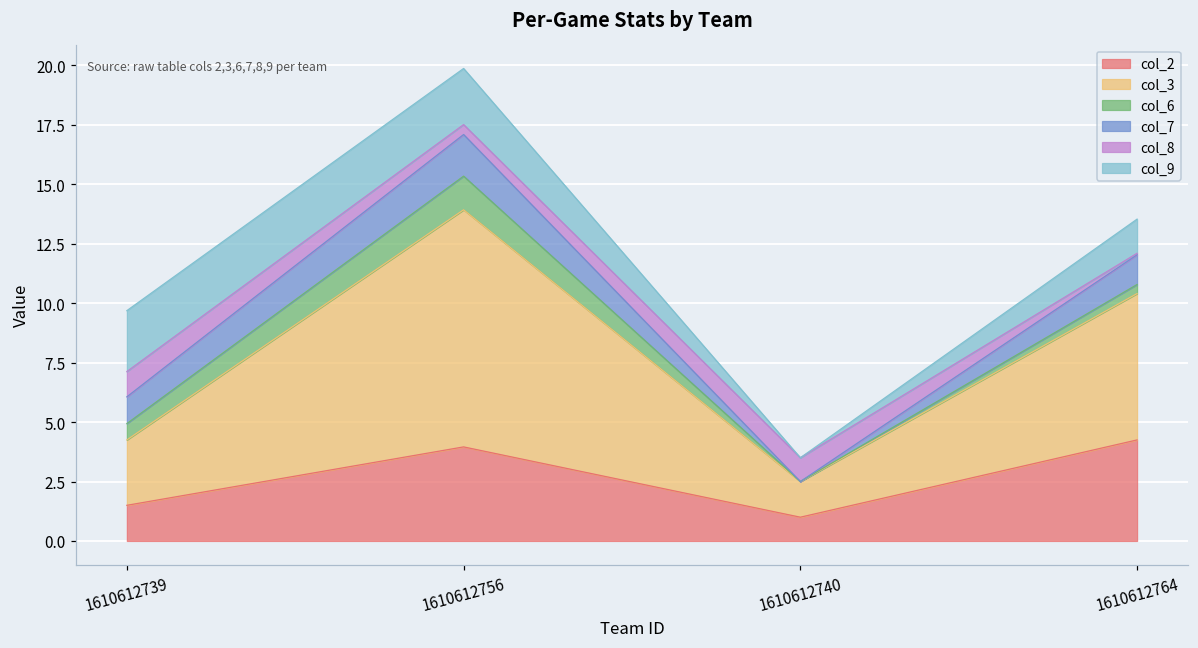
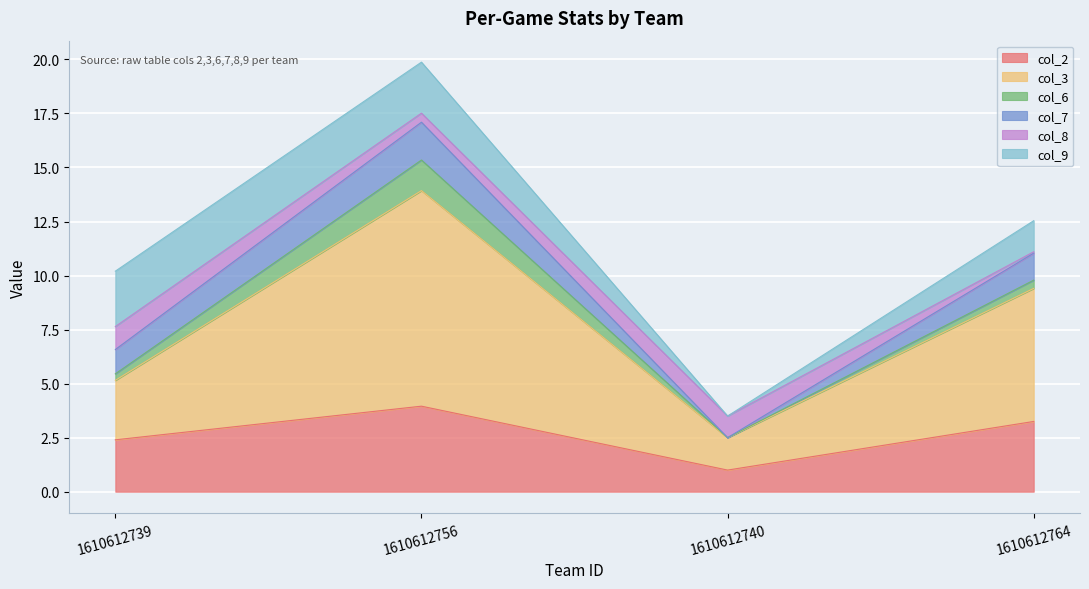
  {
    "col_2": {
-     "1610612739": 1.5,
+     "1610612739": 2.4,
      "1610612756": 4.0,
      "1610612740": 1.0,
-     "1610612764": 4.3
+     "1610612764": 3.3
    },
    "col_3": {
      "1610612739": 2.8,
      "1610612756": 10.0,
      "1610612764": 6.2
    },
    "col_6": {
-     "1610612739": 0.7,
+     "1610612739": 0.3,
      "1610612756": 1.4,
      "1610612764": 0.4
    },
    "col_8": {
      "1610612739": 1.1,
      "1610612756": 0.4
    }
  }
